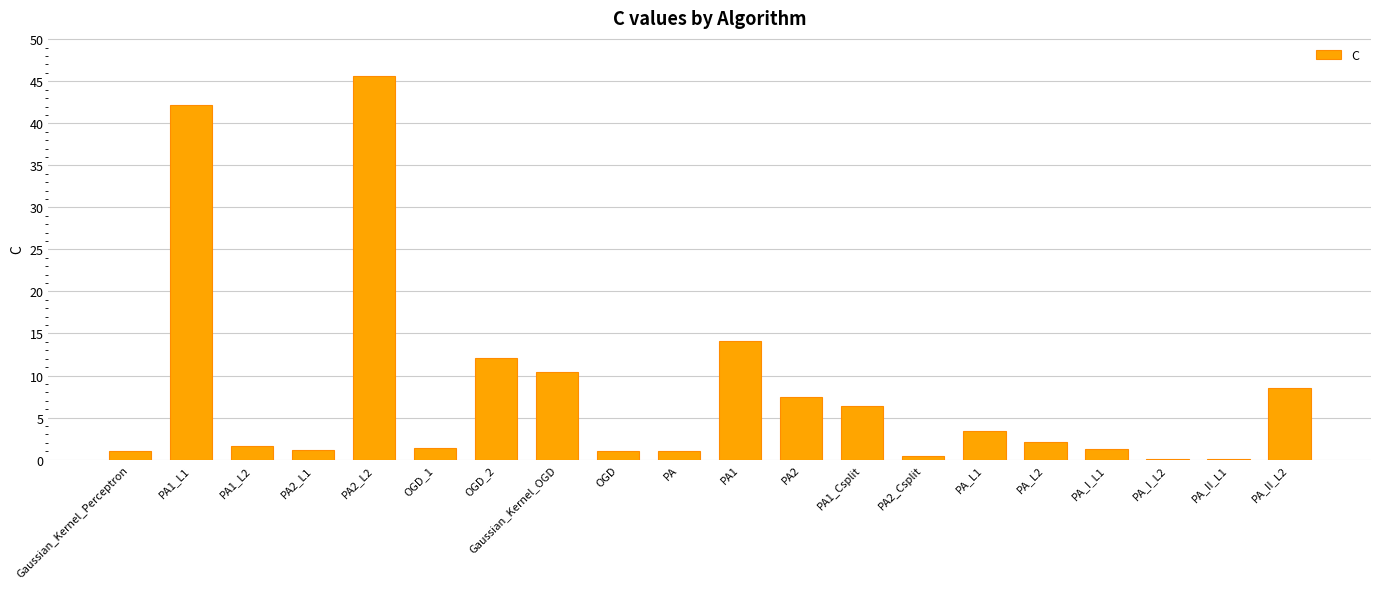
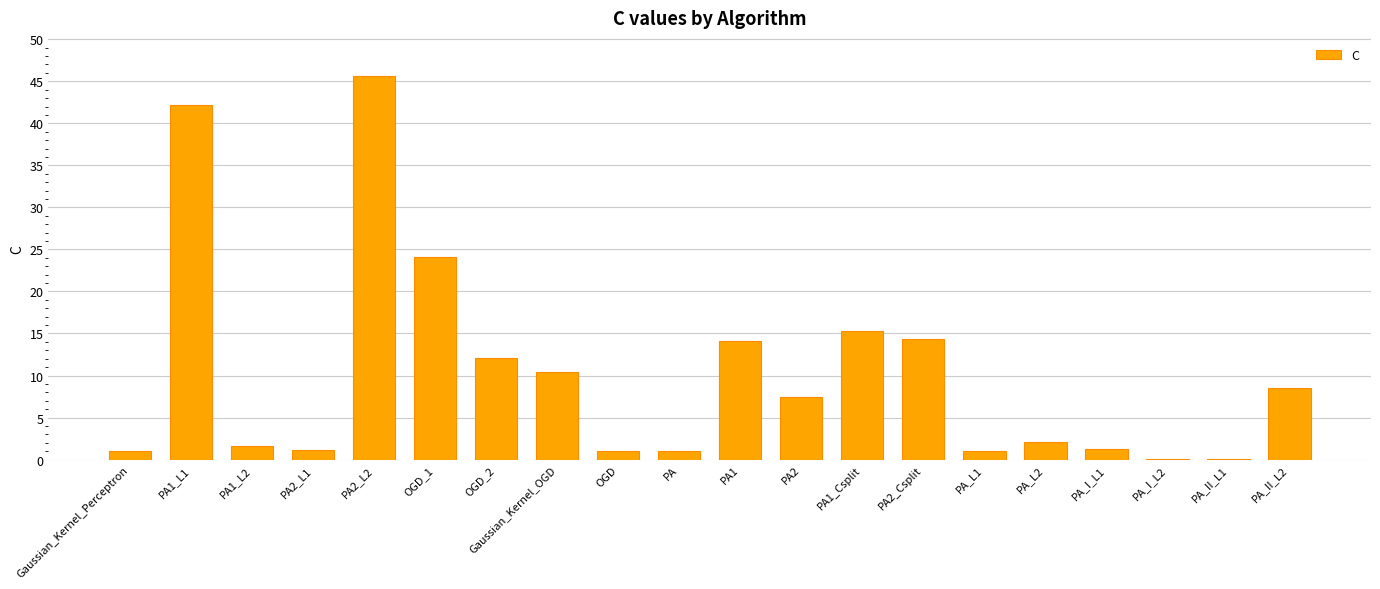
  {
    "Gaussian_Kernel_Perceptron": 1,
    "PA1_L1": 42,
    "PA1_L2": 2,
    "PA2_L1": 1,
    "PA2_L2": 46,
-   "OGD_1": 1,
+   "OGD_1": 24,
    "OGD_2": 12,
    "Gaussian_Kernel_OGD": 10,
    "OGD": 1,
    "PA": 1,
    "PA1": 14,
    "PA2": 7,
-   "PA1_Csplit": 6,
-   "PA2_Csplit": 0,
-   "PA_L1": 3,
+   "PA1_Csplit": 15,
+   "PA2_Csplit": 14,
+   "PA_L1": 1,
    "PA_L2": 2,
    "PA_I_L1": 1,
    "PA_II_L2": 9
  }
